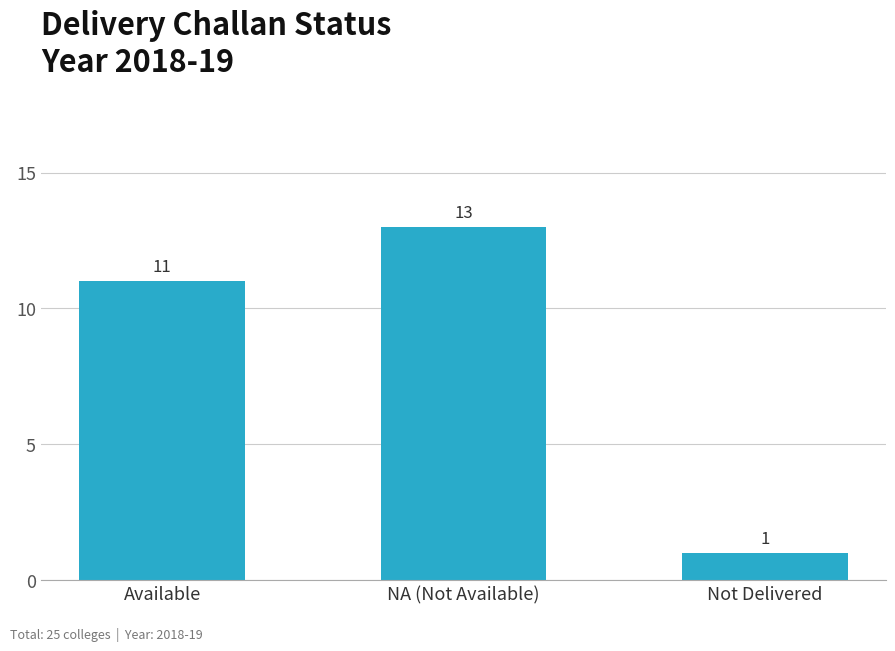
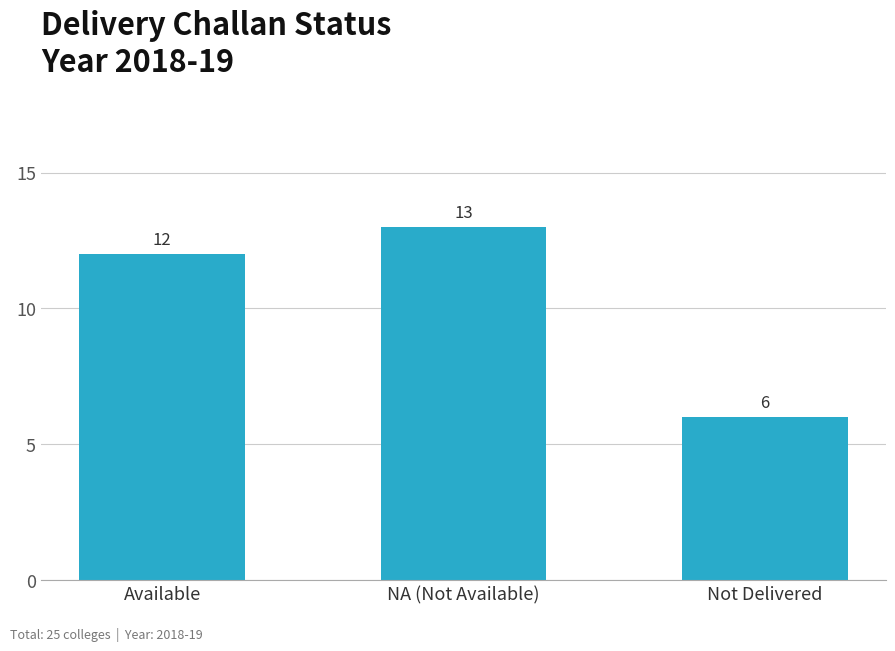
  {
-   "Available": 11,
+   "Available": 12,
    "NA (Not Available)": 13,
-   "Not Delivered": 1
+   "Not Delivered": 6
  }
